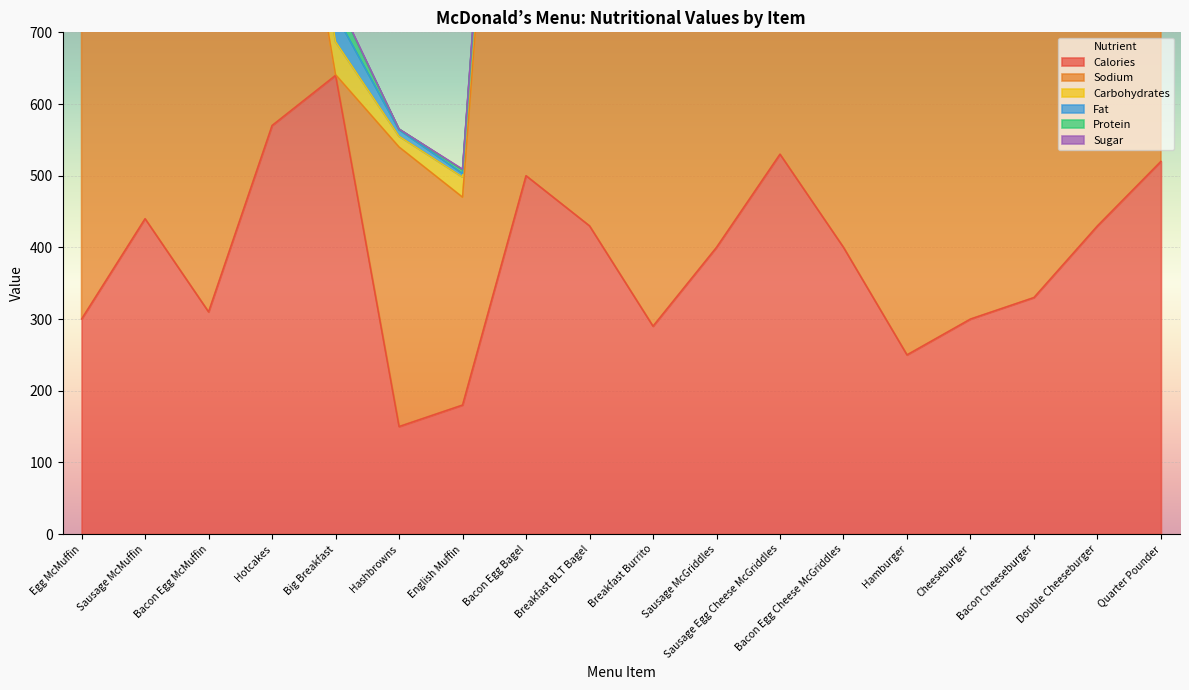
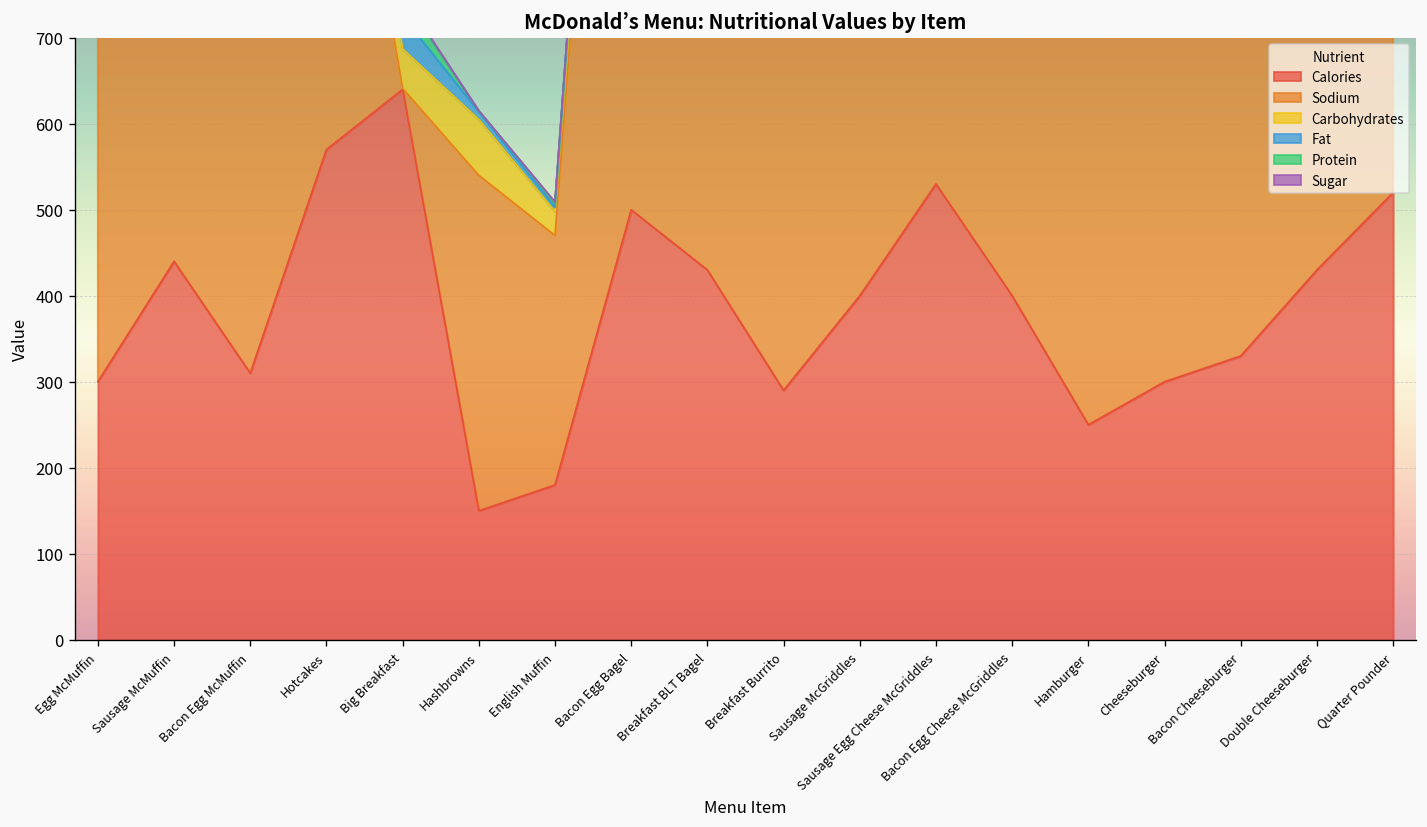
  {
    "Carbohydrates": {
      "Big Breakfast": 50,
-     "Hashbrowns": 20,
+     "Hashbrowns": 70,
      "English Muffin": 30
    },
    "Fat": {
      "English Muffin": 10
    }
  }
